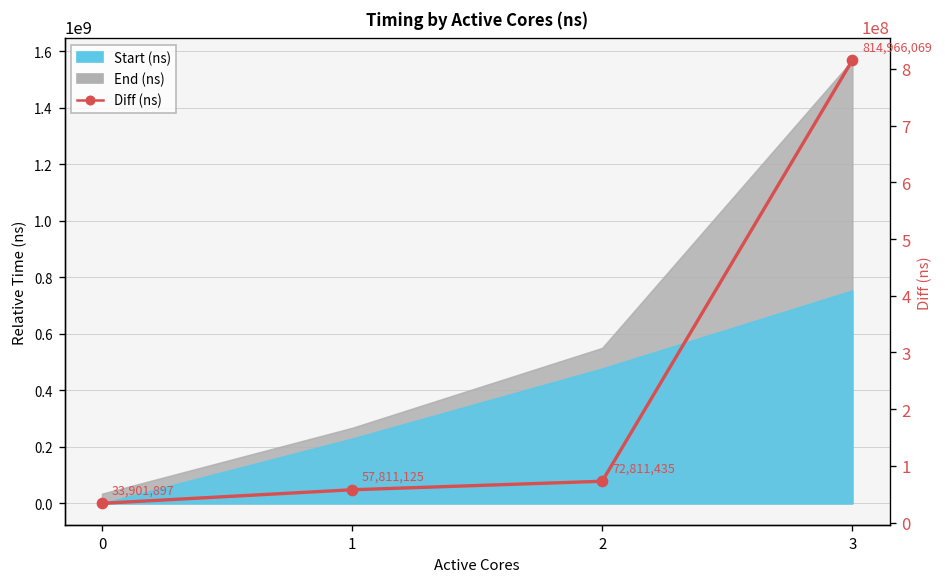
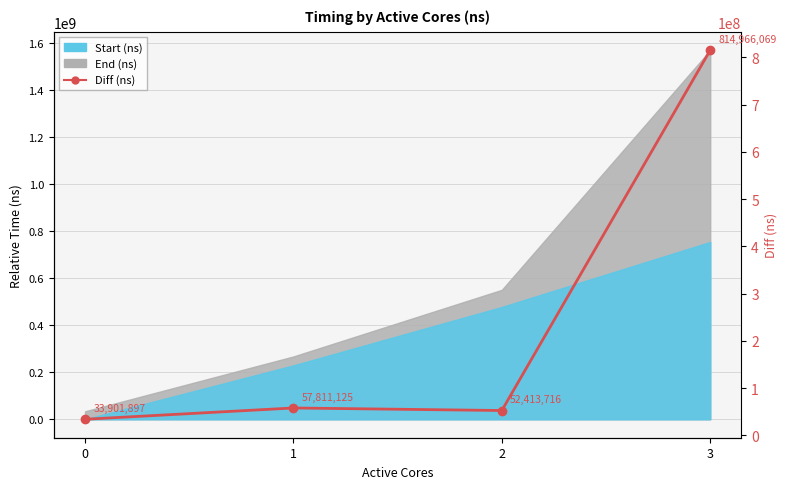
  {
    "Diff (ns)": {
      "1": "57,811,125",
-     "2": "72,811,435",
+     "2": "52,413,716",
      "3": "814,966,069"
    }
  }
